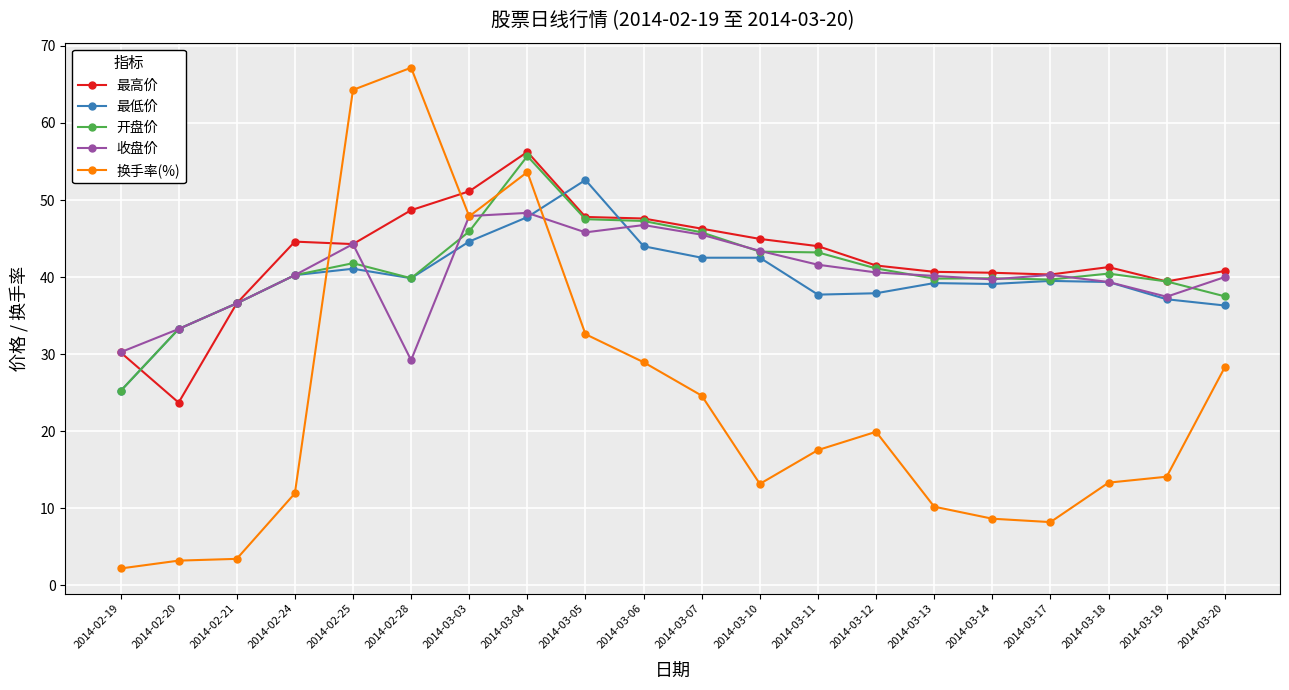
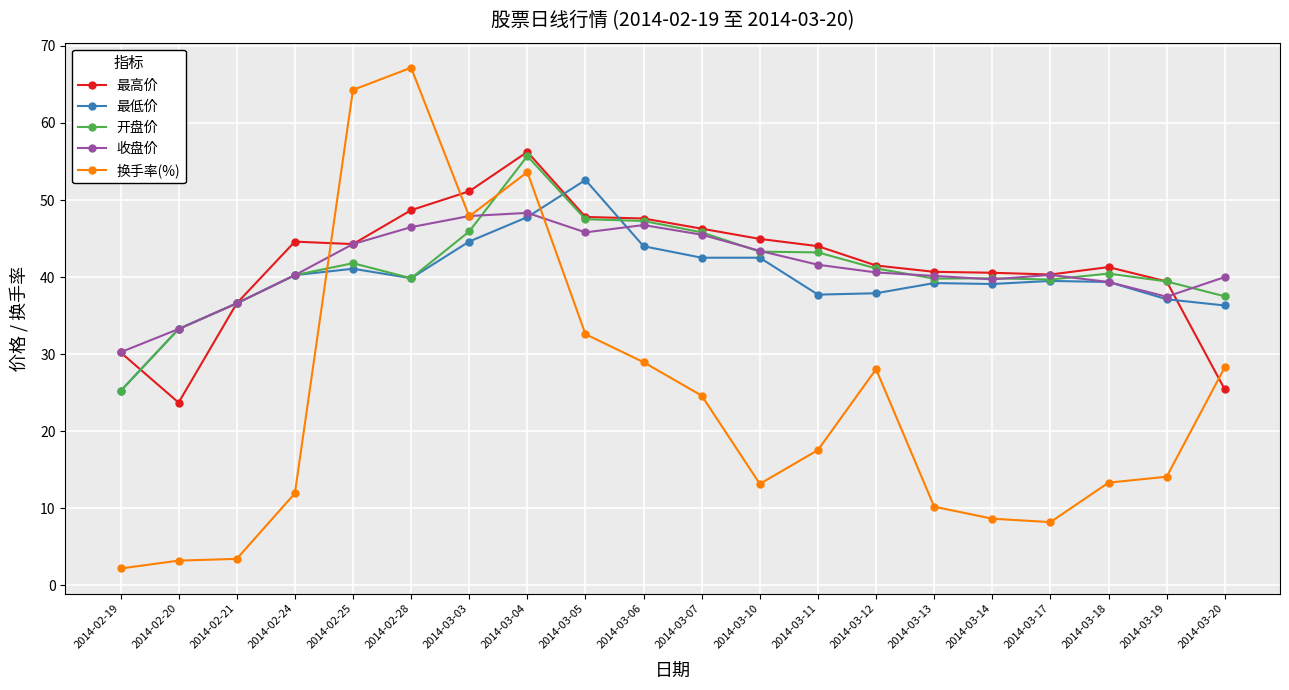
  {
    "最高价": {
      "2014-02-20": 24,
      "2014-02-24": 45,
      "2014-02-28": 49,
      "2014-03-03": 51,
      "2014-03-04": 56,
      "2014-03-07": 46,
      "2014-03-10": 45,
      "2014-03-11": 44,
      "2014-03-12": 42,
      "2014-03-13": 41,
      "2014-03-14": 41,
      "2014-03-18": 41,
-     "2014-03-20": 41
+     "2014-03-20": 25
    },
    "最低价": {
      "2014-02-25": 41,
      "2014-03-03": 45,
      "2014-03-04": 48,
      "2014-03-05": 53,
      "2014-03-06": 44,
      "2014-03-07": 43,
      "2014-03-10": 43,
      "2014-03-11": 38,
      "2014-03-12": 38,
      "2014-03-13": 39,
      "2014-03-14": 39,
      "2014-03-19": 37,
      "2014-03-20": 36
    },
    "开盘价": {
      "2014-02-25": 42,
      "2014-03-03": 46,
      "2014-03-04": 56,
      "2014-03-11": 43,
      "2014-03-12": 41,
      "2014-03-13": 40,
      "2014-03-18": 40,
      "2014-03-20": 38
    },
    "收盘价": {
-     "2014-02-28": 29,
+     "2014-02-28": 46,
      "2014-03-04": 48,
      "2014-03-05": 46,
      "2014-03-06": 47,
      "2014-03-11": 42,
      "2014-03-12": 41,
      "2014-03-13": 40,
      "2014-03-19": 37,
      "2014-03-20": 40
    },
    "换手率(%)": {
      "2014-02-19": 2,
      "2014-02-20": 3,
      "2014-02-21": 3,
      "2014-02-24": 12,
      "2014-02-25": 64,
      "2014-02-28": 67,
      "2014-03-04": 54,
      "2014-03-05": 33,
      "2014-03-06": 29,
      "2014-03-07": 25,
      "2014-03-10": 13,
      "2014-03-11": 18,
-     "2014-03-12": 20,
+     "2014-03-12": 28,
      "2014-03-13": 10,
      "2014-03-14": 9,
      "2014-03-17": 8,
      "2014-03-18": 13,
      "2014-03-19": 14,
      "2014-03-20": 28
    }
  }
